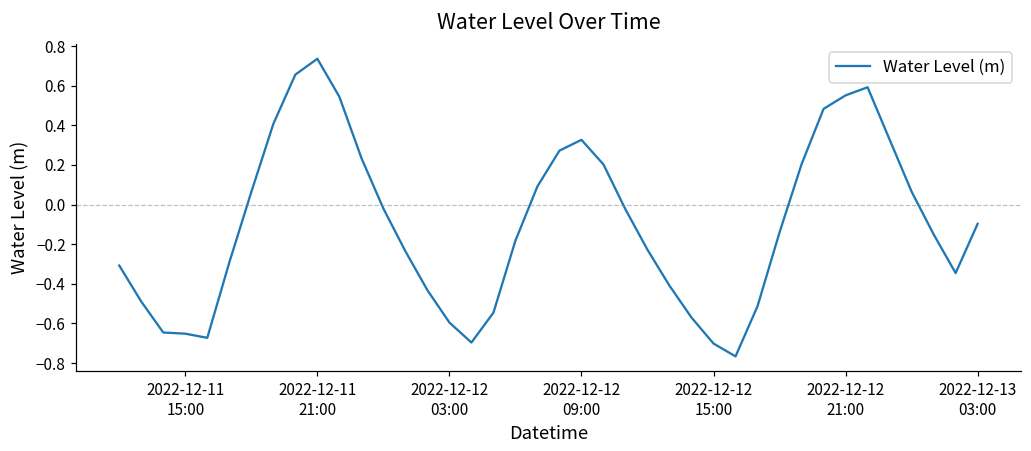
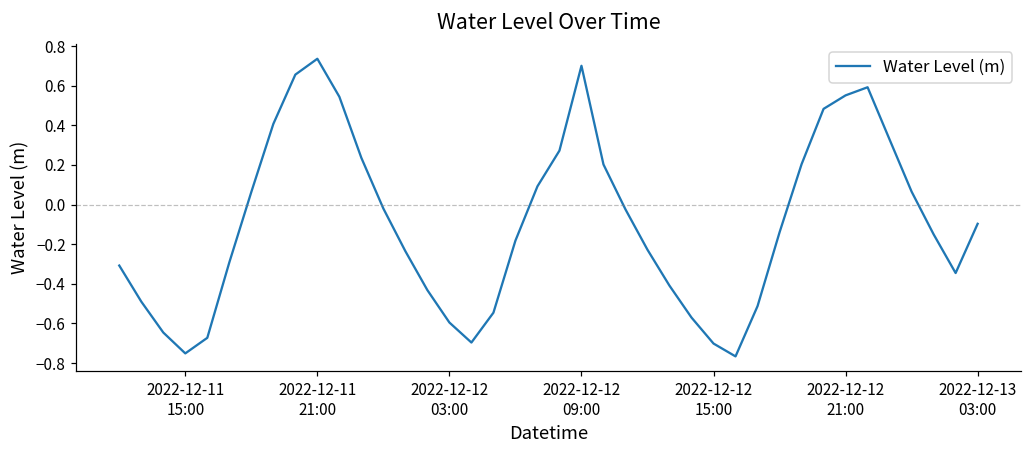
  {
-   "2022-12-11 15:00": -0.65,
+   "2022-12-11 15:00": -0.75,
    "2022-12-11 21:00": 0.74,
    "2022-12-12 03:00": -0.60,
-   "2022-12-12 09:00": 0.33,
+   "2022-12-12 09:00": 0.70,
    "2022-12-12 15:00": -0.70,
    "2022-12-12 21:00": 0.55,
    "2022-12-13 03:00": -0.10
  }
